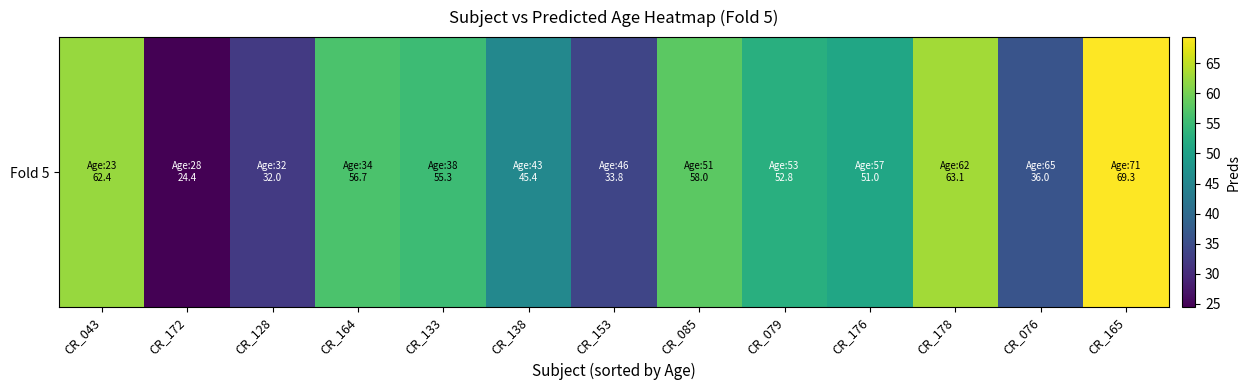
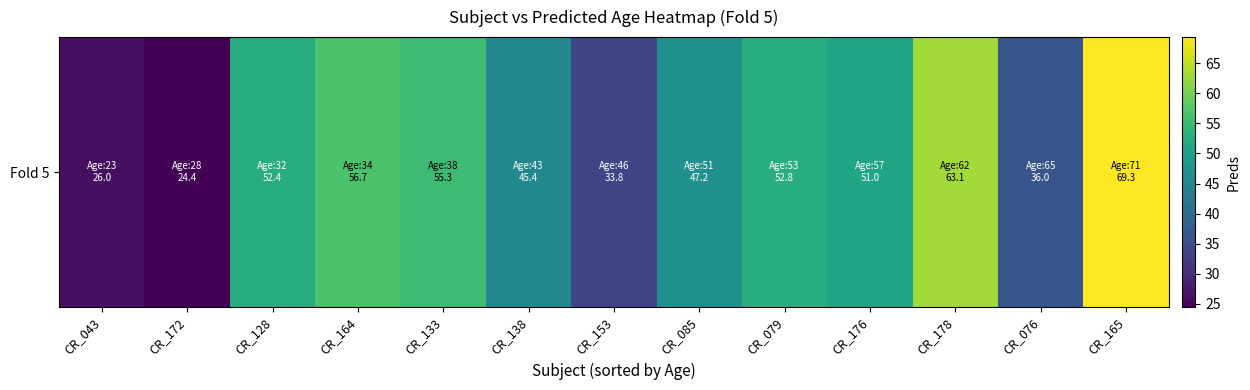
  {
    "Fold 5": {
-     "CR_043": 62.4,
-     "CR_128": 32.0,
-     "CR_085": 58.0
+     "CR_043": 26.0,
+     "CR_128": 52.4,
+     "CR_085": 47.2
    }
  }
